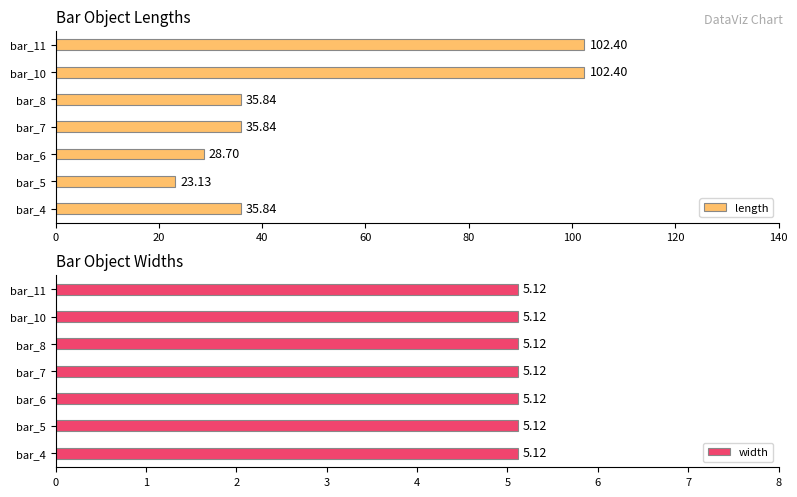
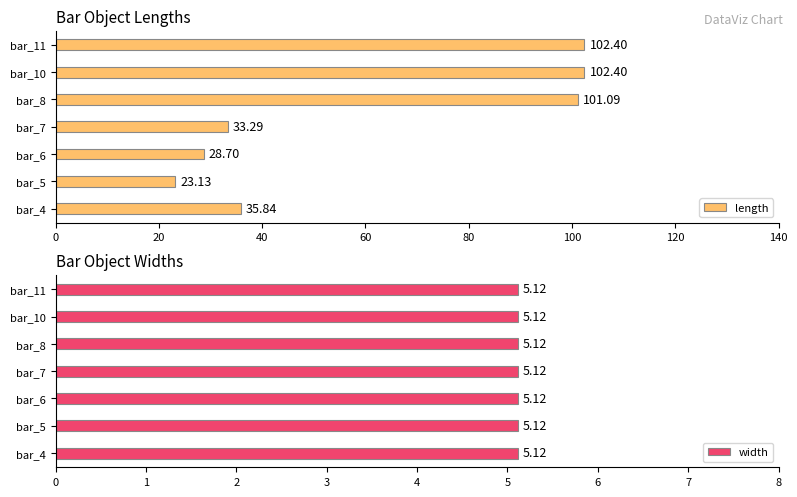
  {
    "Bar Object Lengths": {
      "bar_11": 102.40,
      "bar_10": 102.40,
-     "bar_8": 35.84,
-     "bar_7": 35.84,
+     "bar_8": 101.09,
+     "bar_7": 33.29,
      "bar_6": 28.70,
      "bar_5": 23.13,
      "bar_4": 35.84
    },
    "Bar Object Widths": {
      "bar_11": 5.12,
      "bar_10": 5.12,
      "bar_8": 5.12,
      "bar_7": 5.12,
      "bar_6": 5.12,
      "bar_5": 5.12,
      "bar_4": 5.12
    }
  }
